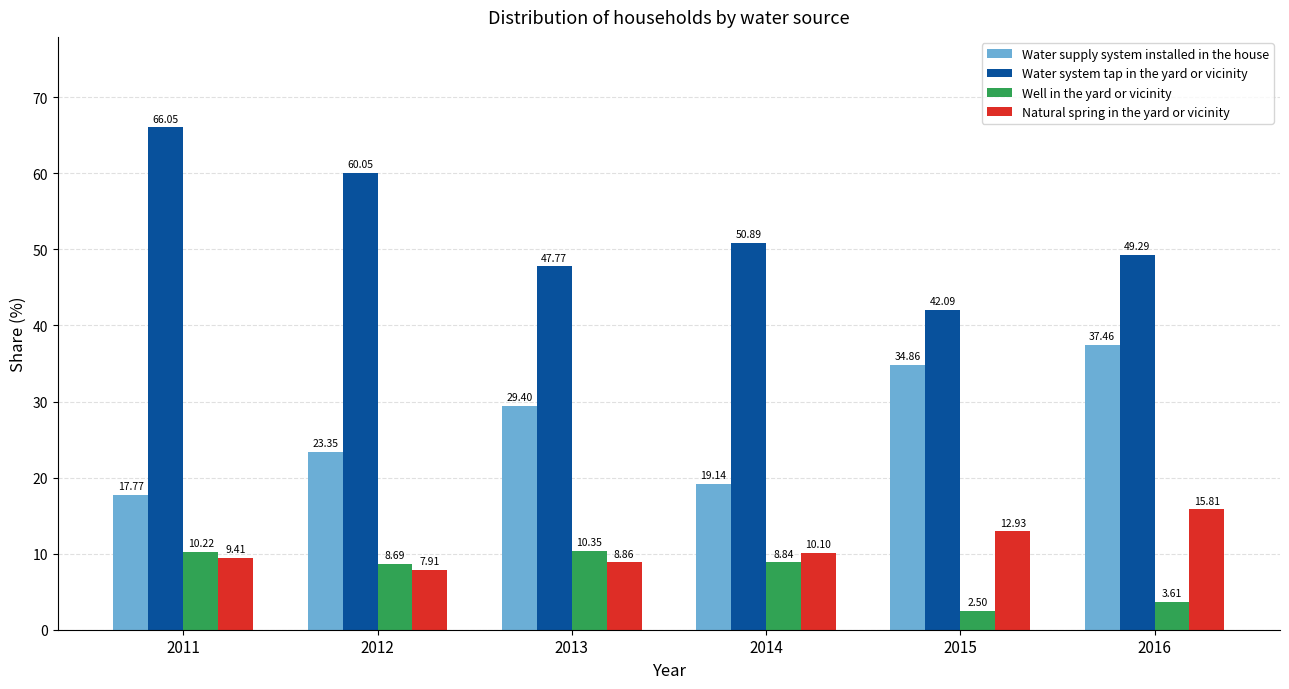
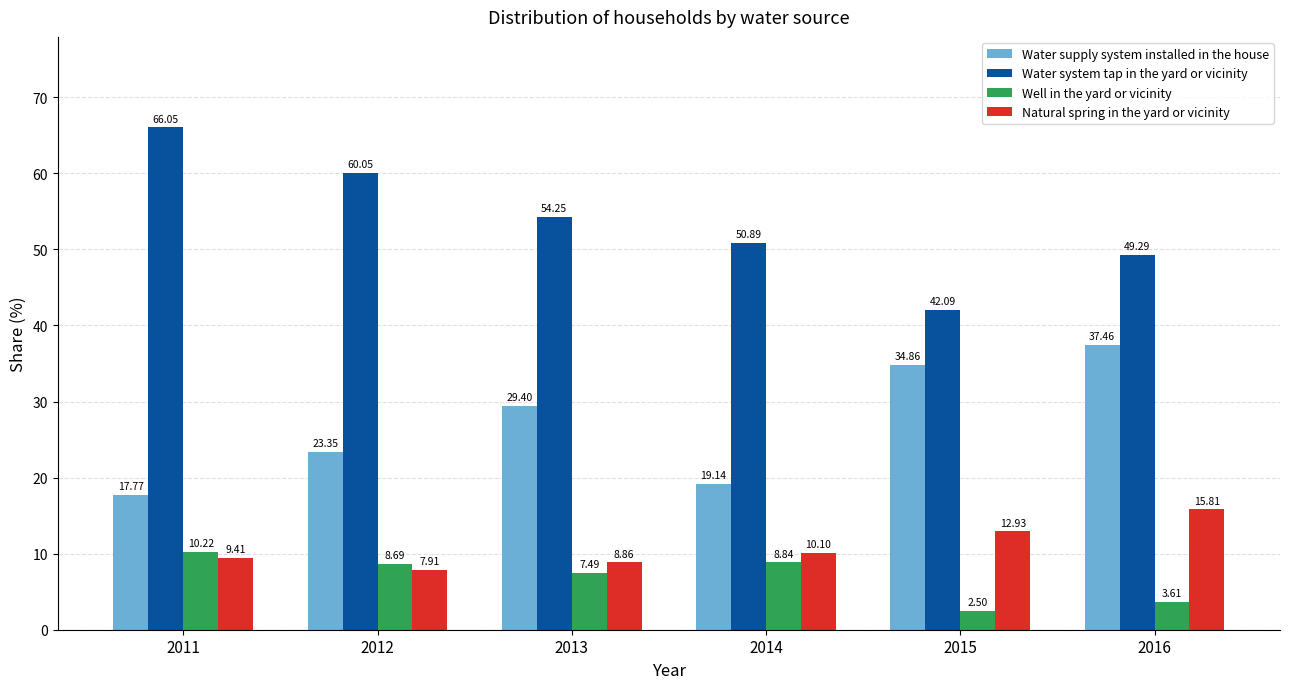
  {
    "Water supply system installed in the house": {
      "2011": 17.77,
      "2012": 23.35,
      "2013": 29.40,
      "2014": 19.14,
      "2015": 34.86,
      "2016": 37.46
    },
    "Water system tap in the yard or vicinity": {
      "2011": 66.05,
      "2012": 60.05,
-     "2013": 47.77,
+     "2013": 54.25,
      "2014": 50.89,
      "2015": 42.09,
      "2016": 49.29
    },
    "Well in the yard or vicinity": {
      "2011": 10.22,
      "2012": 8.69,
-     "2013": 10.35,
+     "2013": 7.49,
      "2014": 8.84,
      "2015": 2.50,
      "2016": 3.61
    },
    "Natural spring in the yard or vicinity": {
      "2011": 9.41,
      "2012": 7.91,
      "2013": 8.86,
      "2014": 10.10,
      "2015": 12.93,
      "2016": 15.81
    }
  }
